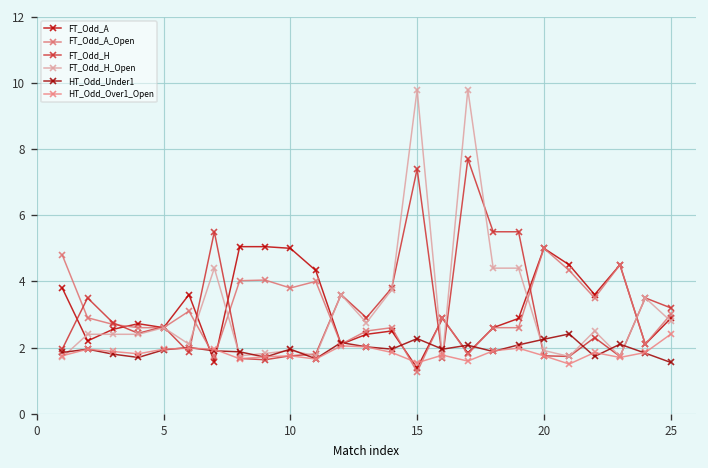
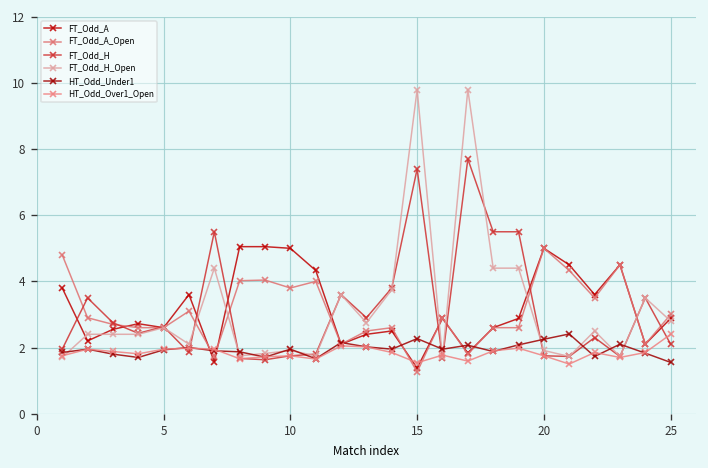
  {
    "FT_Odd_H": {
      "15": 7.4,
-     "25": 3.2
+     "25": 2.1
    }
  }
